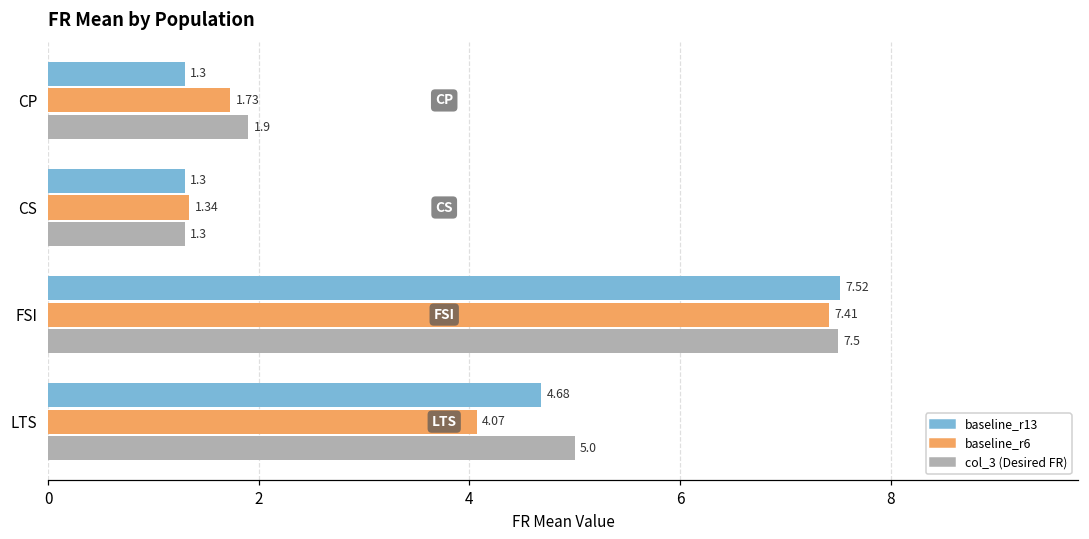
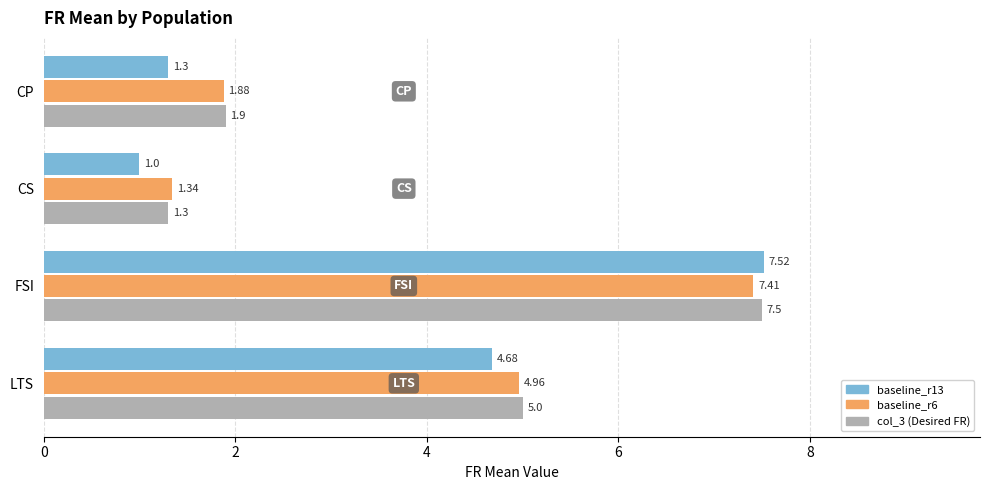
  {
    "baseline_r13": {
      "CP": 1.3,
-     "CS": 1.3,
+     "CS": 1.0,
      "FSI": 7.52,
      "LTS": 4.68
    },
    "baseline_r6": {
-     "CP": 1.73,
+     "CP": 1.88,
      "CS": 1.34,
      "FSI": 7.41,
-     "LTS": 4.07
+     "LTS": 4.96
    }
  }
